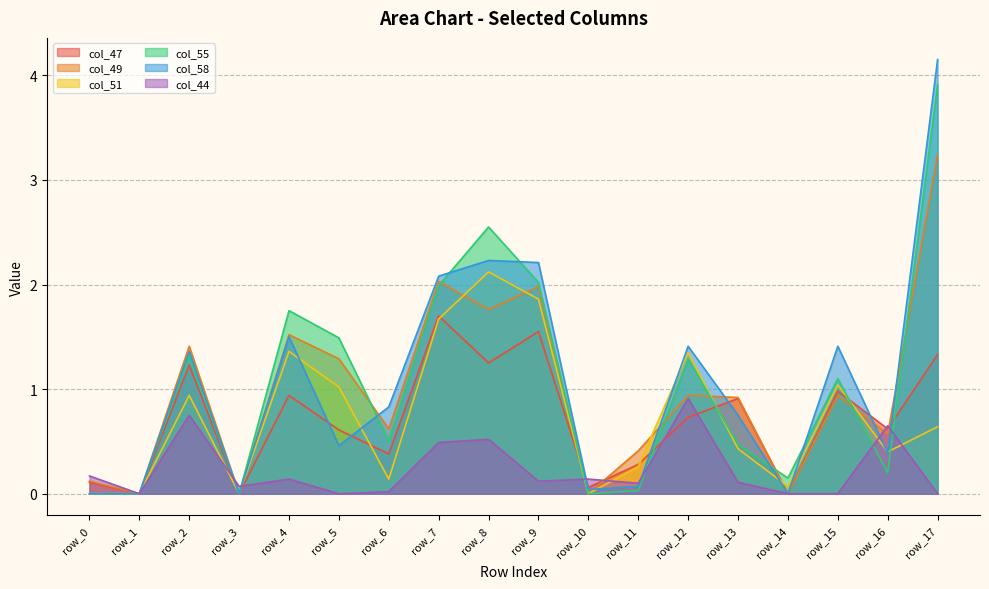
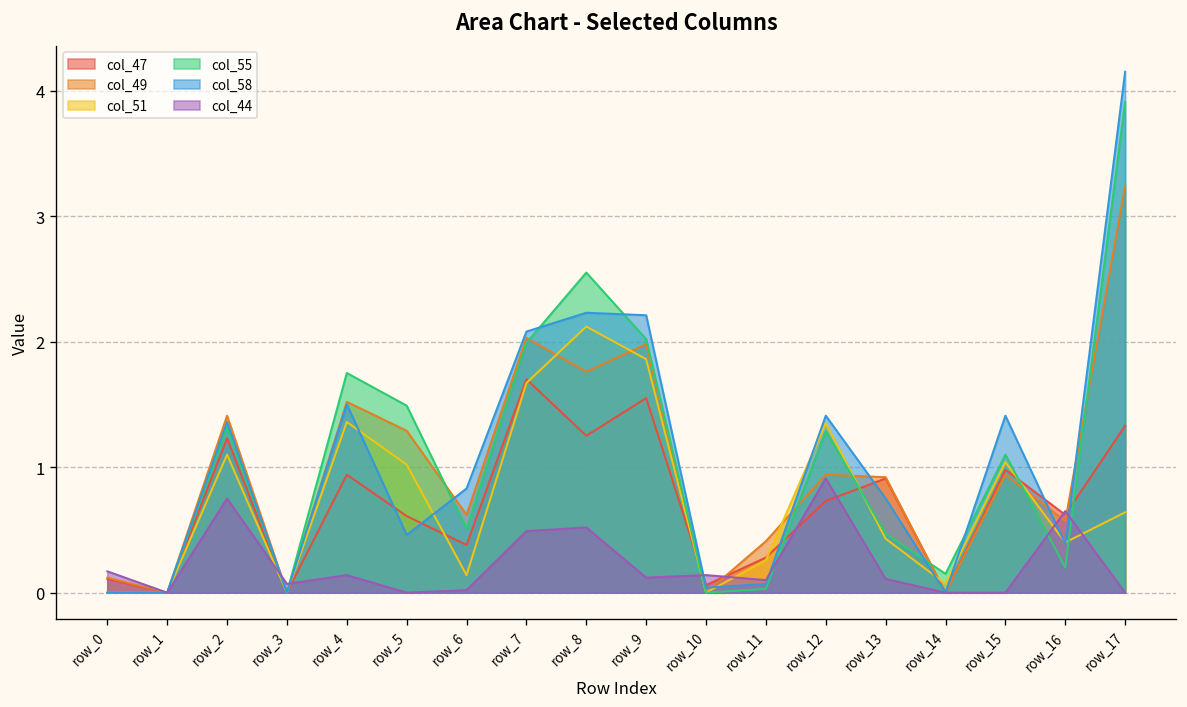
  {
    "col_51": {
-     "row_2": 0.94,
+     "row_2": 1.10,
      "row_4": 1.36,
      "row_5": 1.02,
      "row_6": 0.14,
      "row_7": 1.67,
      "row_8": 2.12,
      "row_9": 1.86,
      "row_12": 1.35,
      "row_13": 0.43,
      "row_14": 0.07,
      "row_15": 1.04,
      "row_17": 0.64
    },
    "col_55": {
      "row_2": 1.32,
      "row_4": 1.75,
      "row_5": 1.49,
      "row_6": 0.51,
      "row_7": 1.99,
      "row_8": 2.55,
      "row_9": 2.02,
      "row_11": 0.03,
      "row_12": 1.29,
      "row_13": 0.47,
      "row_14": 0.15,
      "row_15": 1.10,
      "row_16": 0.20,
      "row_17": 3.91
    },
    "col_58": {
      "row_2": 1.36,
      "row_5": 0.46,
      "row_6": 0.83,
      "row_7": 2.08,
      "row_8": 2.23,
      "row_9": 2.21,
      "row_11": 0.07,
      "row_12": 1.41,
      "row_13": 0.75,
      "row_15": 1.41,
      "row_17": 4.15
    },
    "col_44": {
      "row_0": 0.17,
      "row_2": 0.75,
      "row_3": 0.07,
      "row_4": 0.14,
      "row_5": 0.00,
      "row_6": 0.02,
      "row_7": 0.49,
      "row_8": 0.52,
      "row_9": 0.12,
      "row_10": 0.14,
      "row_11": 0.10,
      "row_12": 0.91,
      "row_13": 0.11,
      "row_15": 0.00,
      "row_16": 0.65,
      "row_17": 0.00
    }
  }
